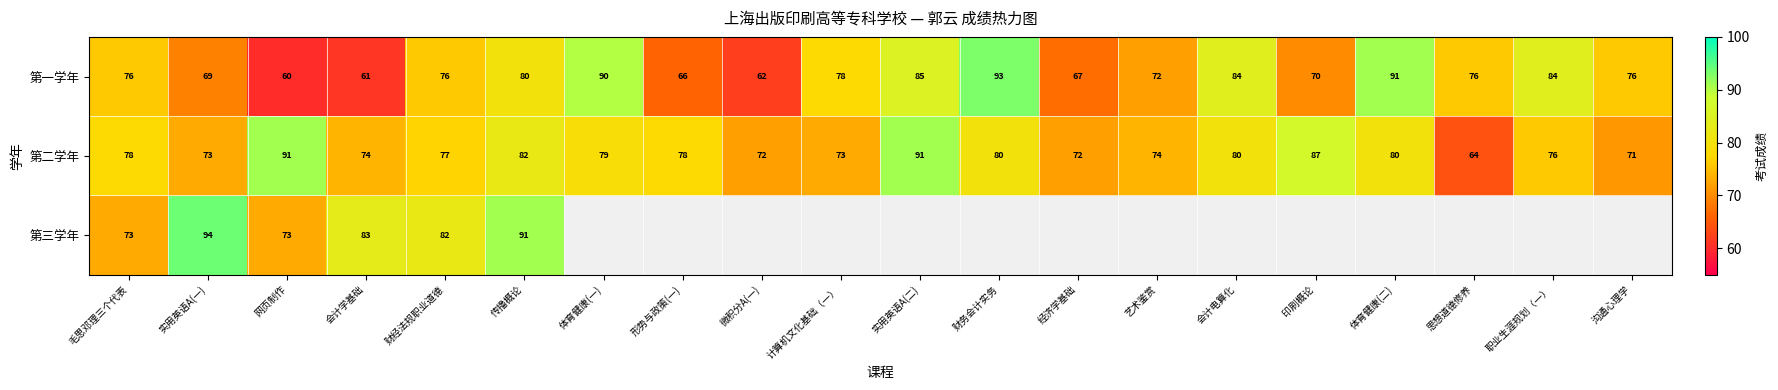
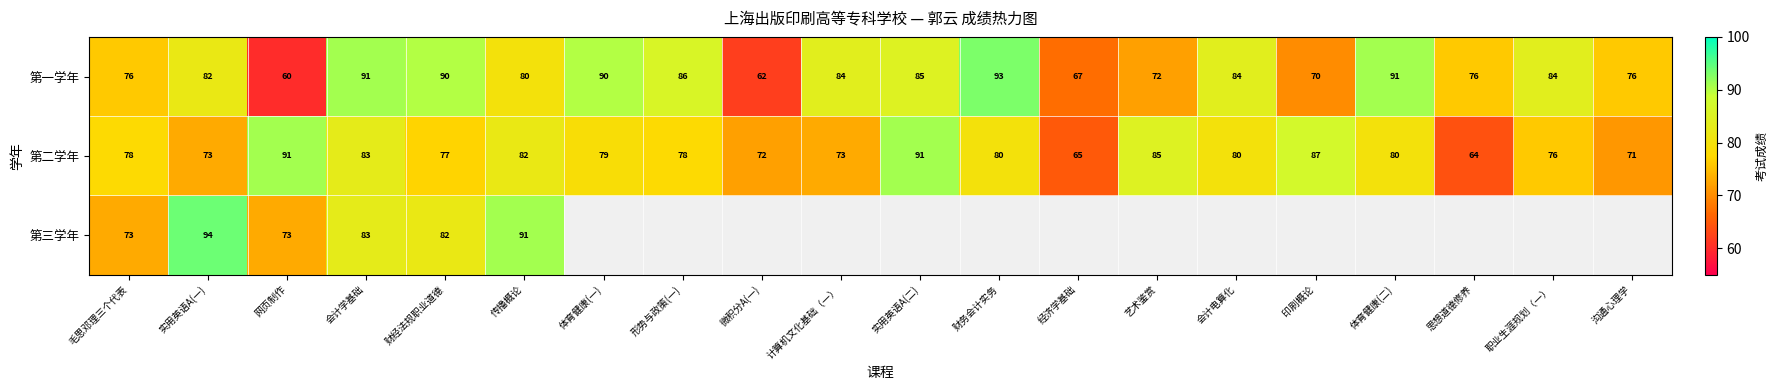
  {
    "第一学年": {
      "毛思邓理三个代表": 76,
-     "实用英语A(一)": 69,
+     "实用英语A(一)": 82,
      "网页制作": 60,
-     "会计学基础": 61,
-     "财经法规职业道德": 76,
+     "会计学基础": 91,
+     "财经法规职业道德": 90,
      "传播概论": 80,
      "体育健康(一)": 90,
-     "形势与政策(一)": 66,
+     "形势与政策(一)": 86,
      "微积分A(一)": 62,
-     "计算机文化基础（一）": 78,
+     "计算机文化基础（一）": 84,
      "实用英语A(二)": 85,
      "财务会计实务": 93,
      "经济学基础": 67,
      "艺术鉴赏": 72,
      "会计电算化": 84,
      "印刷概论": 70,
      "体育健康(二)": 91,
      "思想道德修养": 76,
      "职业生涯规划（一）": 84,
      "沟通心理学": 76
    },
    "第二学年": {
      "毛思邓理三个代表": 78,
      "实用英语A(一)": 73,
      "网页制作": 91,
-     "会计学基础": 74,
+     "会计学基础": 83,
      "财经法规职业道德": 77,
      "传播概论": 82,
      "体育健康(一)": 79,
      "形势与政策(一)": 78,
      "微积分A(一)": 72,
      "计算机文化基础（一）": 73,
      "实用英语A(二)": 91,
      "财务会计实务": 80,
-     "经济学基础": 72,
-     "艺术鉴赏": 74,
+     "经济学基础": 65,
+     "艺术鉴赏": 85,
      "会计电算化": 80,
      "印刷概论": 87,
      "体育健康(二)": 80,
      "思想道德修养": 64,
      "职业生涯规划（一）": 76,
      "沟通心理学": 71
    },
    "第三学年": {
      "毛思邓理三个代表": 73,
      "实用英语A(一)": 94,
      "网页制作": 73,
      "会计学基础": 83,
      "财经法规职业道德": 82,
      "传播概论": 91
    }
  }
